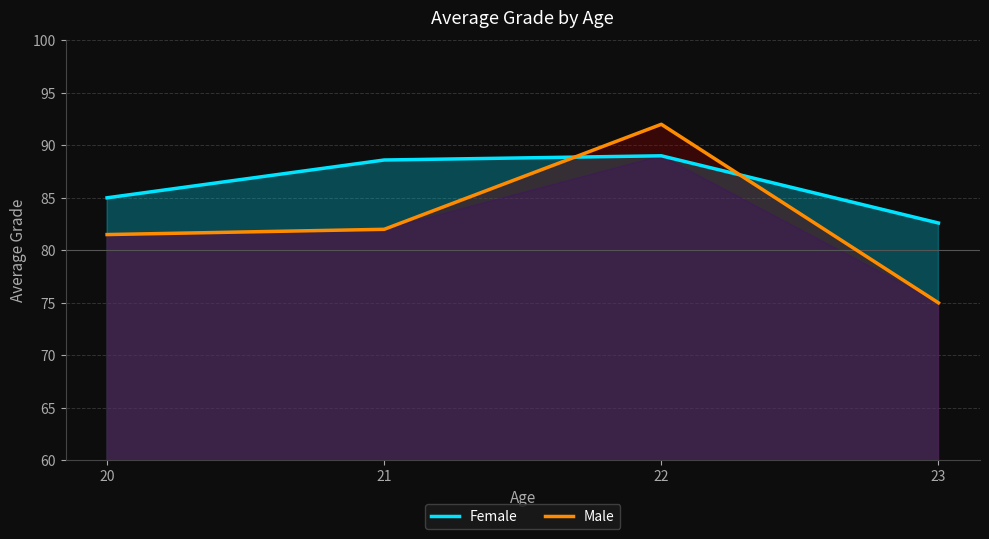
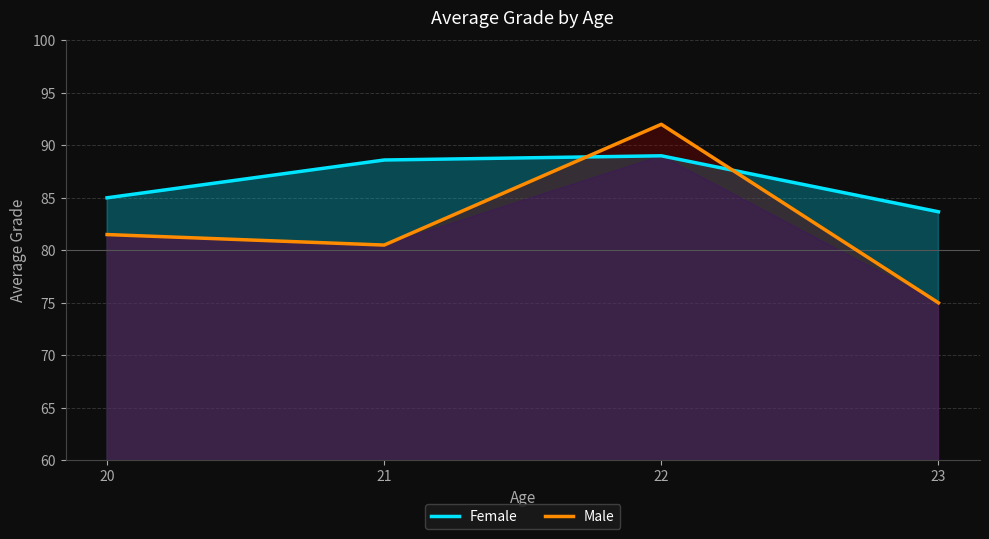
  {
    "Female": {
      "20": 85.0,
      "21": 88.6,
-     "23": 82.6
+     "23": 83.7
    },
    "Male": {
-     "21": 82.0,
+     "21": 80.5,
      "22": 92.0
    }
  }
